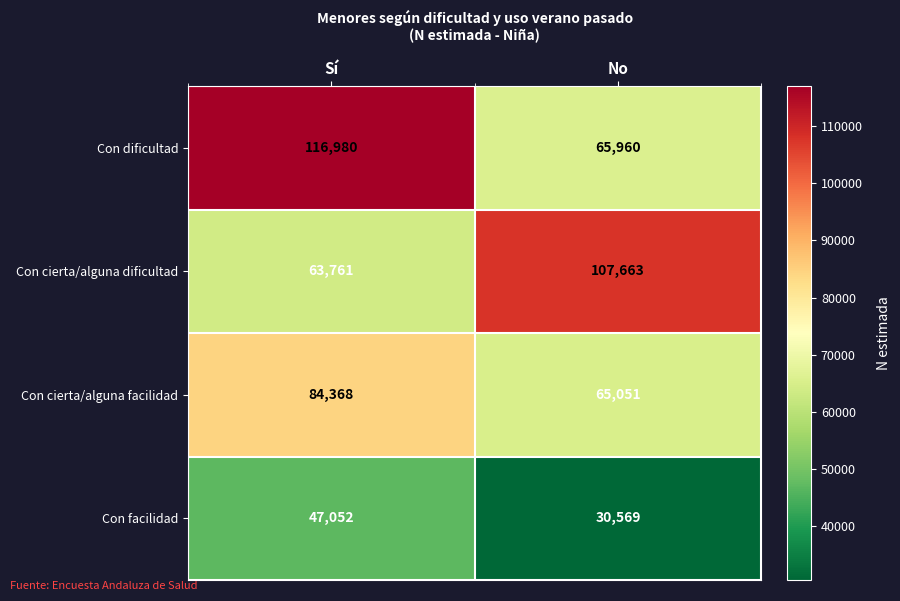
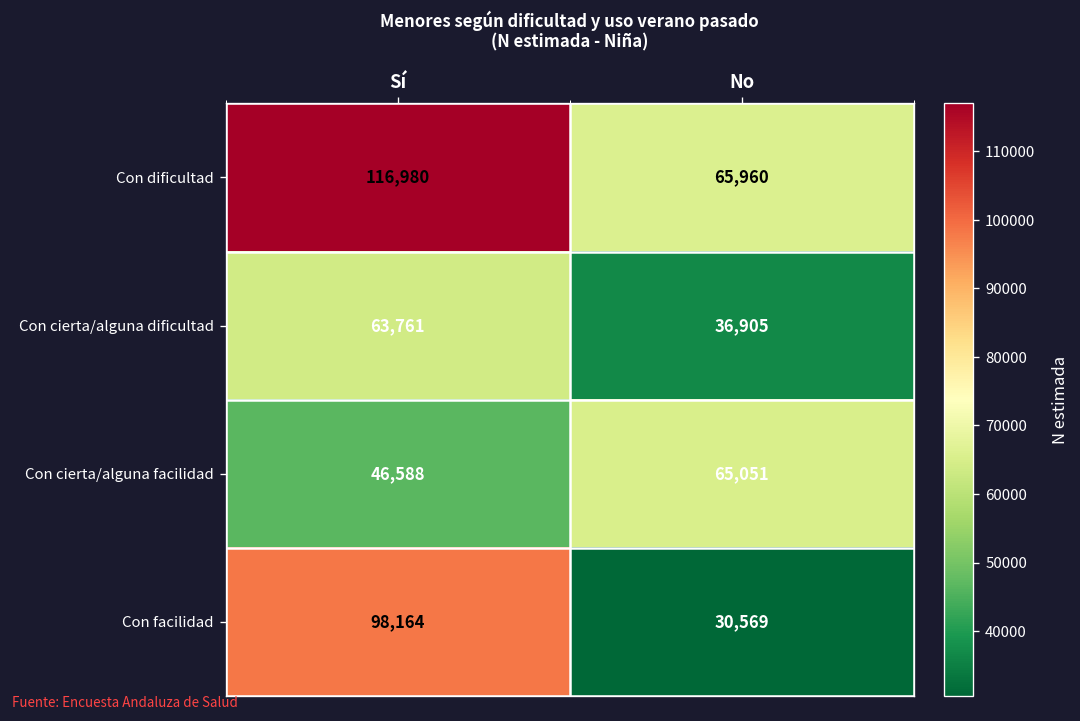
  {
    "Con dificultad": {
      "Sí": "116,980",
      "No": "65,960"
    },
    "Con cierta/alguna dificultad": {
      "Sí": "63,761",
-     "No": "107,663"
+     "No": "36,905"
    },
    "Con cierta/alguna facilidad": {
-     "Sí": "84,368",
+     "Sí": "46,588",
      "No": "65,051"
    },
    "Con facilidad": {
-     "Sí": "47,052",
+     "Sí": "98,164",
      "No": "30,569"
    }
  }
